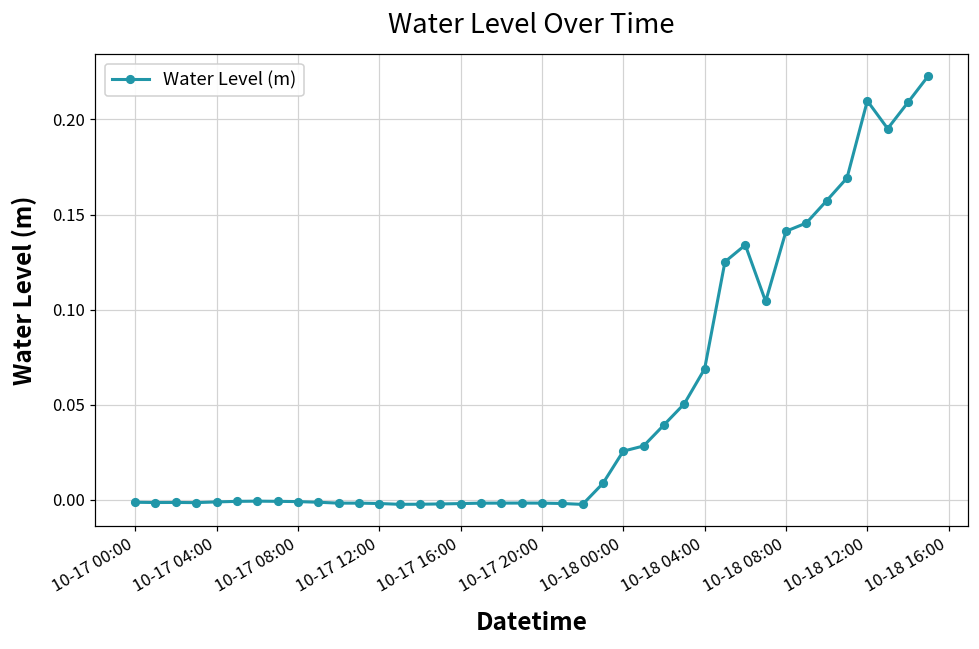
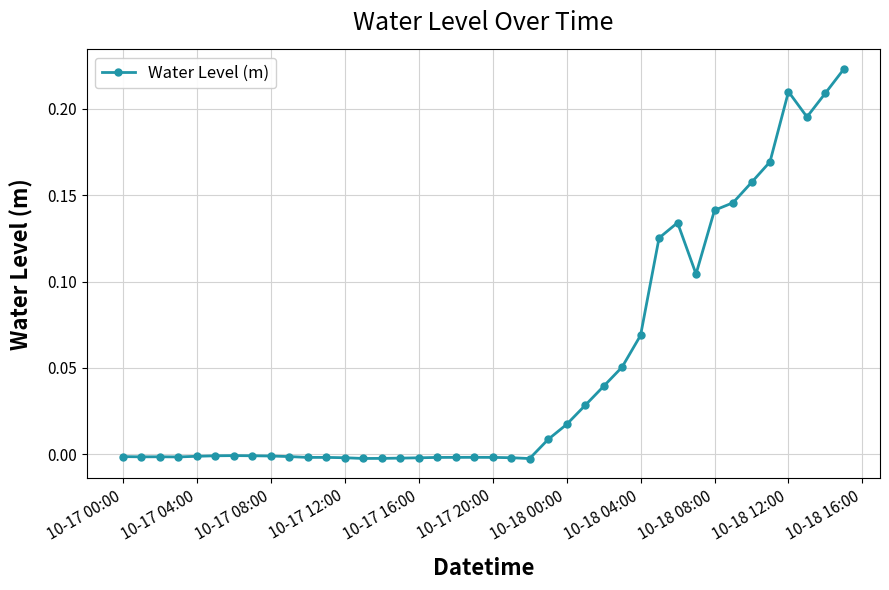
  {
    "10-17 00:00": -0.001,
    "10-17 04:00": -0.001,
    "10-17 08:00": -0.001,
    "10-17 12:00": -0.002,
    "10-17 16:00": -0.002,
    "10-17 20:00": -0.002,
-   "10-18 00:00": 0.026,
+   "10-18 00:00": 0.017,
    "10-18 04:00": 0.069,
    "10-18 08:00": 0.141,
    "10-18 12:00": 0.210
  }
